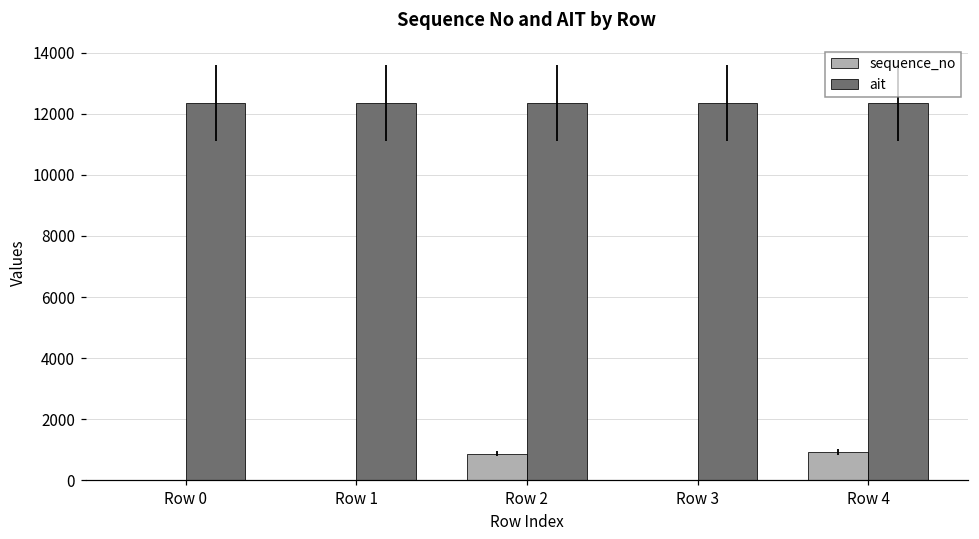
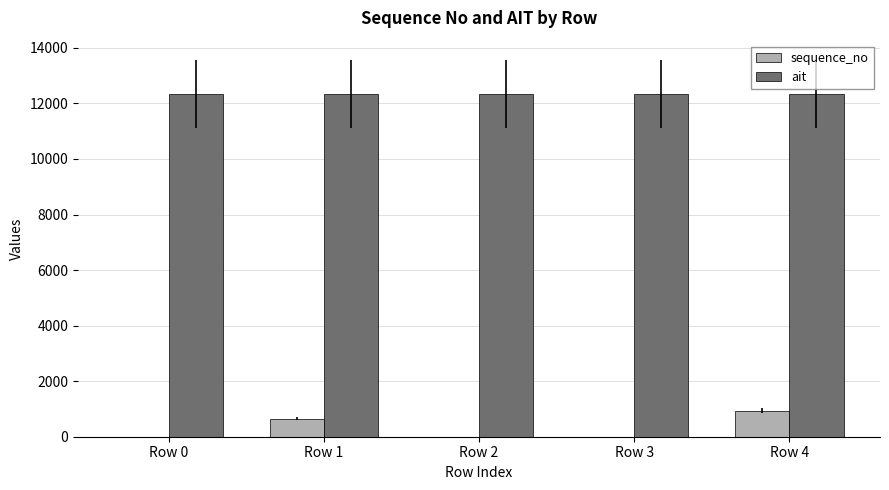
  {
    "sequence_no": {
-     "Row 1": 0,
-     "Row 2": 900,
+     "Row 1": 700,
+     "Row 2": 0,
      "Row 4": 900
    },
    "ait": {
      "Row 0": 12300,
      "Row 1": 12300,
      "Row 2": 12300,
      "Row 3": 12300,
      "Row 4": 12300
    }
  }
